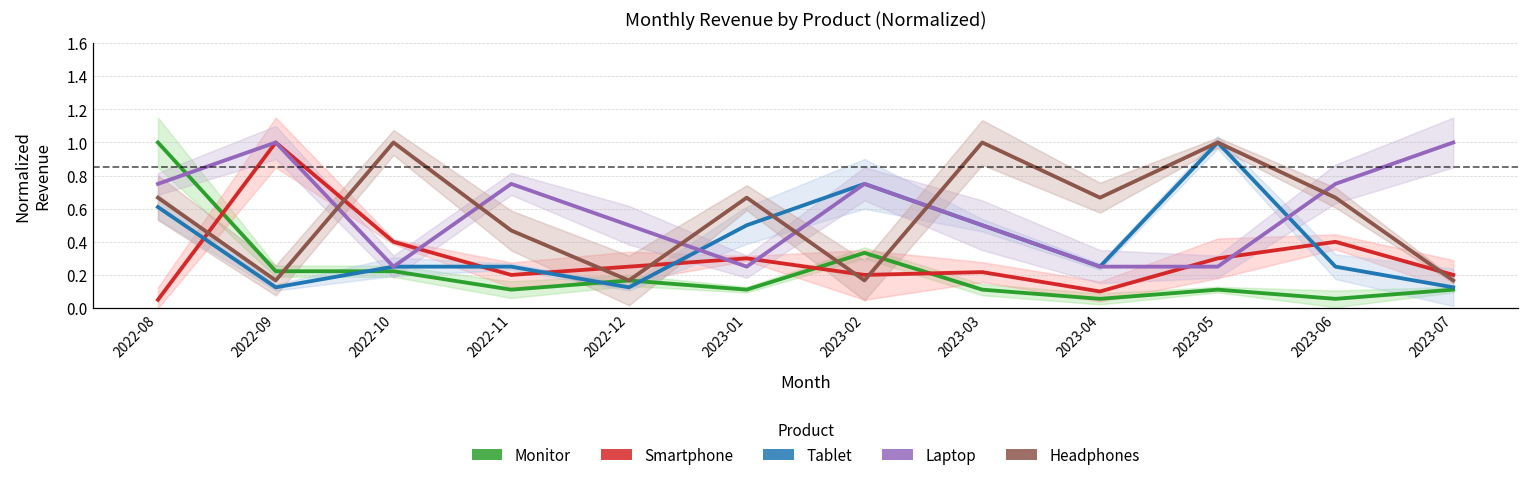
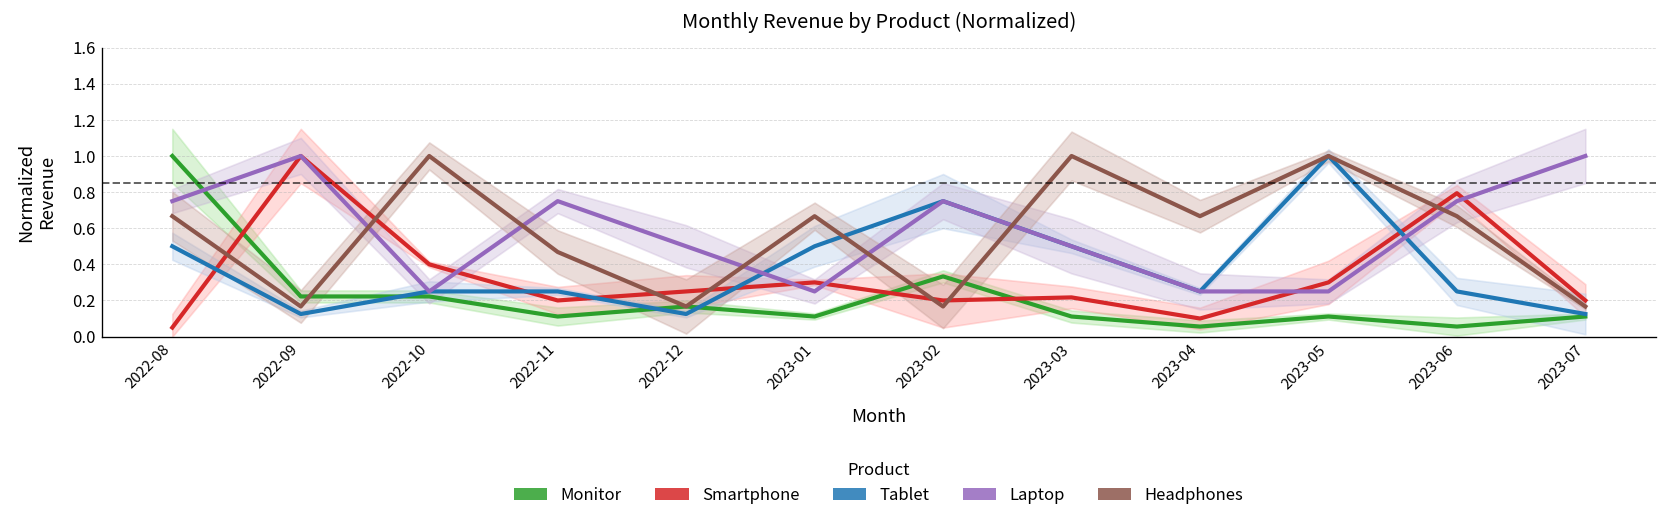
  {
    "Monitor": {
      "2022-08": 1.00,
      "2022-09": 0.22,
      "2022-10": 0.22,
      "2022-11": 0.11,
      "2023-03": 0.11,
      "2023-04": 0.06,
      "2023-06": 0.06
    },
    "Smartphone": {
      "2022-08": 0.05,
      "2022-11": 0.20,
      "2022-12": 0.25,
      "2023-02": 0.20,
      "2023-03": 0.22,
-     "2023-06": 0.40,
+     "2023-06": 0.79,
      "2023-07": 0.20
    },
    "Tablet": {
-     "2022-08": 0.61,
+     "2022-08": 0.50,
      "2022-09": 0.13,
      "2022-11": 0.25,
      "2022-12": 0.13,
      "2023-01": 0.50,
      "2023-06": 0.25
    },
    "Laptop": {
      "2022-08": 0.75,
      "2022-11": 0.75,
      "2022-12": 0.50,
      "2023-01": 0.25,
      "2023-05": 0.25,
      "2023-06": 0.75,
      "2023-07": 1.00
    },
    "Headphones": {
      "2022-08": 0.67,
      "2022-09": 0.17,
      "2022-10": 1.00,
      "2022-11": 0.47,
      "2023-01": 0.67,
      "2023-02": 0.17,
      "2023-03": 1.00,
      "2023-04": 0.67,
      "2023-06": 0.67
    }
  }
